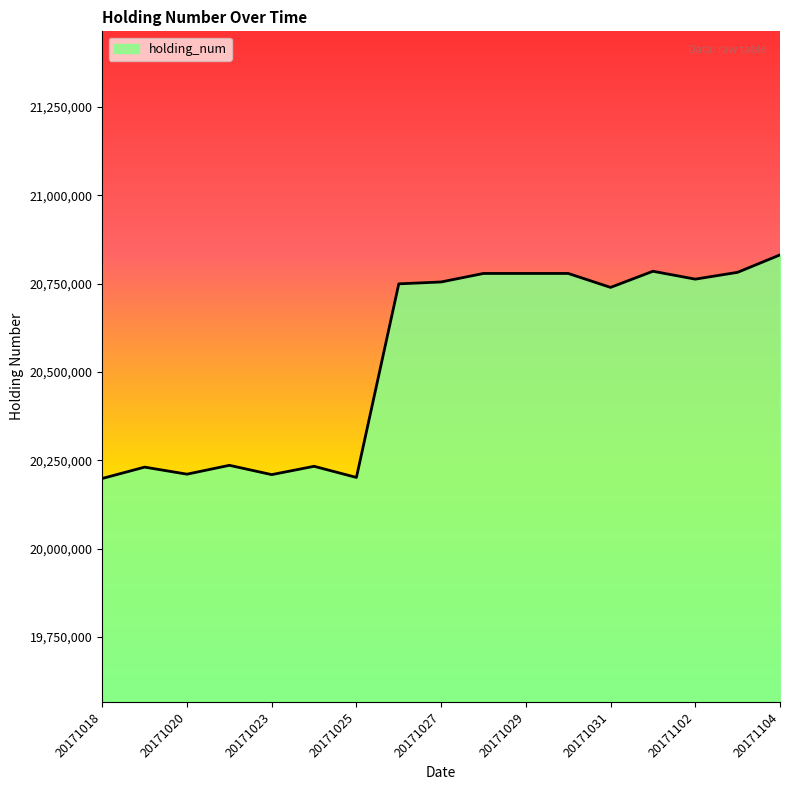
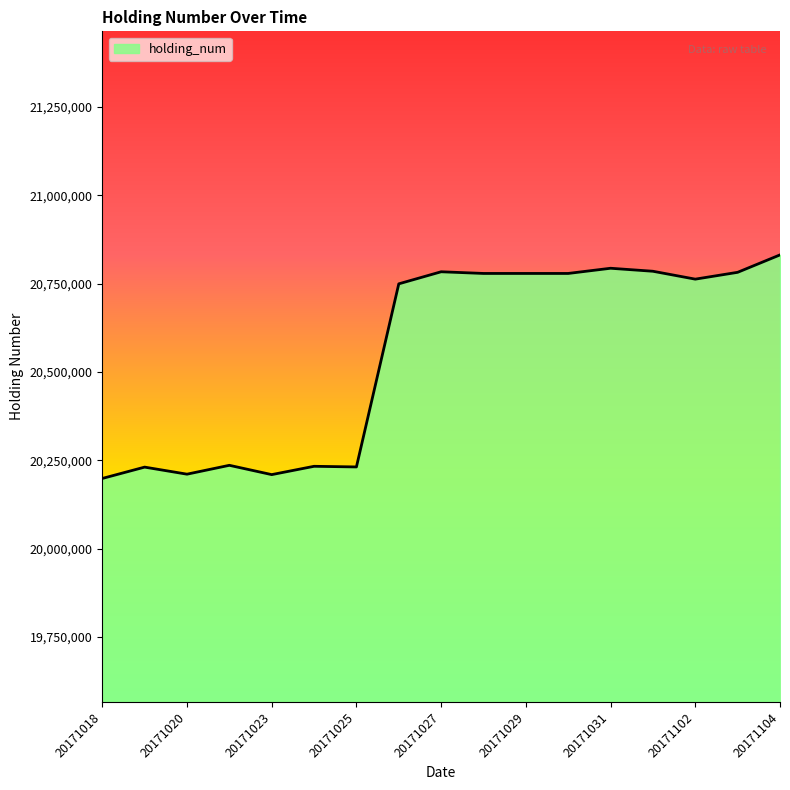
  {
    "20171018": "20,200,000",
    "20171020": "20,210,000",
    "20171023": "20,210,000",
-   "20171025": "20,200,000",
-   "20171027": "20,750,000",
+   "20171025": "20,230,000",
+   "20171027": "20,780,000",
    "20171029": "20,780,000",
-   "20171031": "20,740,000",
+   "20171031": "20,790,000",
    "20171102": "20,760,000",
    "20171104": "20,830,000"
  }
